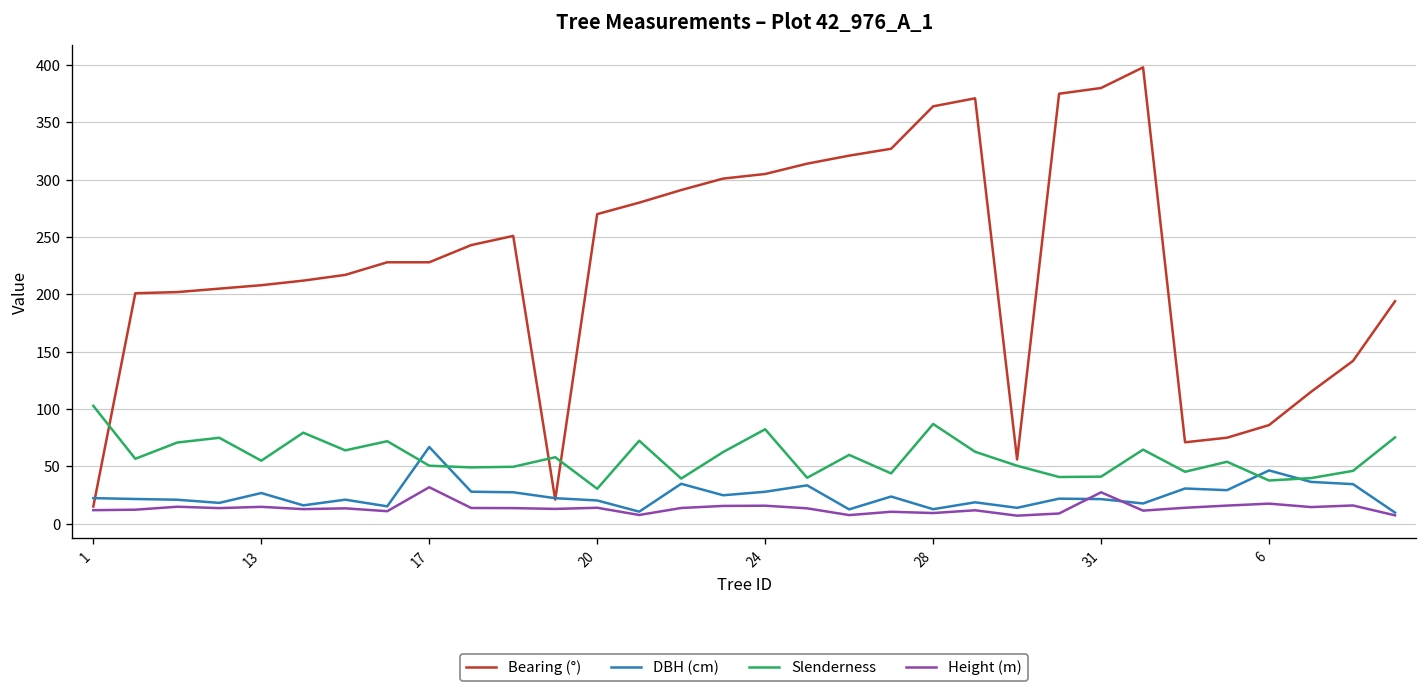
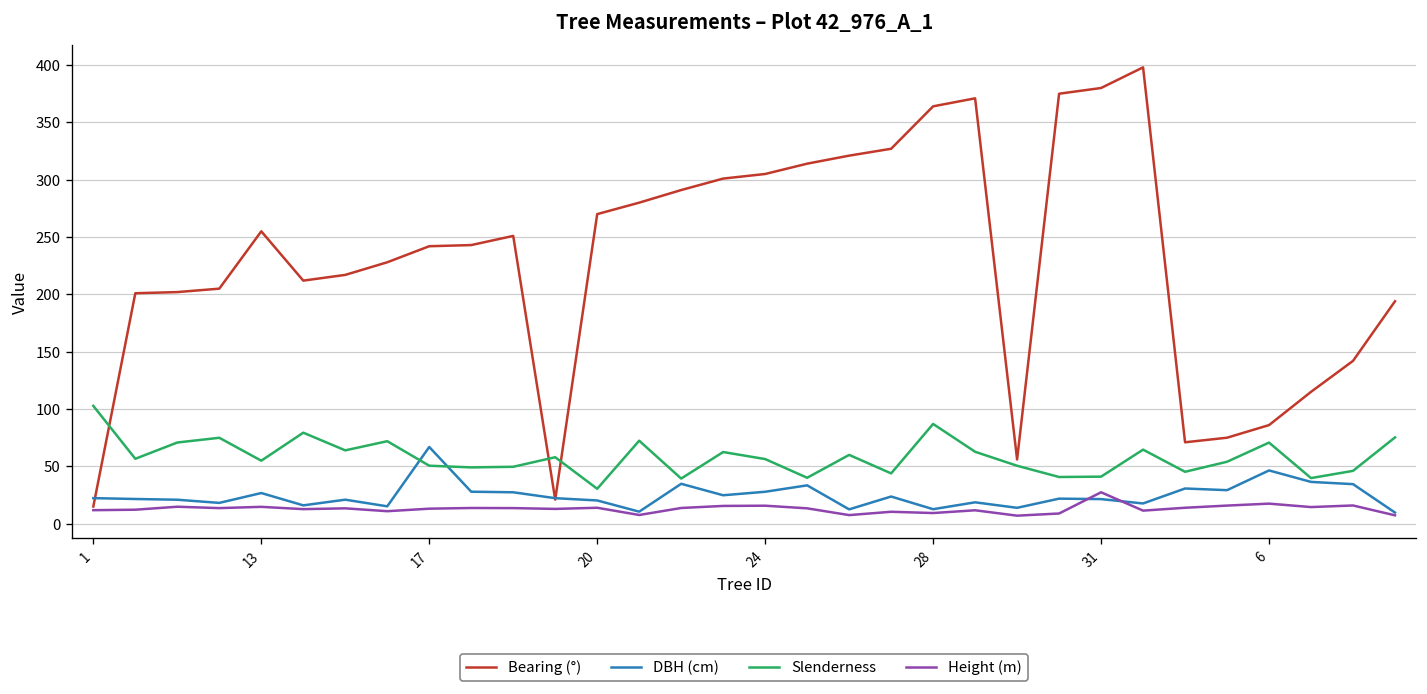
  {
    "Bearing (°)": {
      "1": 20,
-     "13": 210,
-     "17": 230,
+     "13": 260,
+     "17": 240,
      "20": 270,
      "24": 310,
      "28": 360,
      "31": 380,
      "6": 90
    },
    "DBH (cm)": {
      "1": 20,
      "13": 30,
      "17": 70,
      "20": 20,
      "24": 30,
      "28": 10,
      "31": 20,
      "6": 50
    },
    "Slenderness": {
      "1": 100,
      "13": 50,
      "17": 50,
      "20": 30,
-     "24": 80,
+     "24": 60,
      "28": 90,
      "31": 40,
-     "6": 40
+     "6": 70
    },
    "Height (m)": {
      "1": 10,
      "13": 10,
-     "17": 30,
+     "17": 10,
      "20": 10,
      "24": 20,
      "28": 10,
      "31": 30,
      "6": 20
    }
  }
